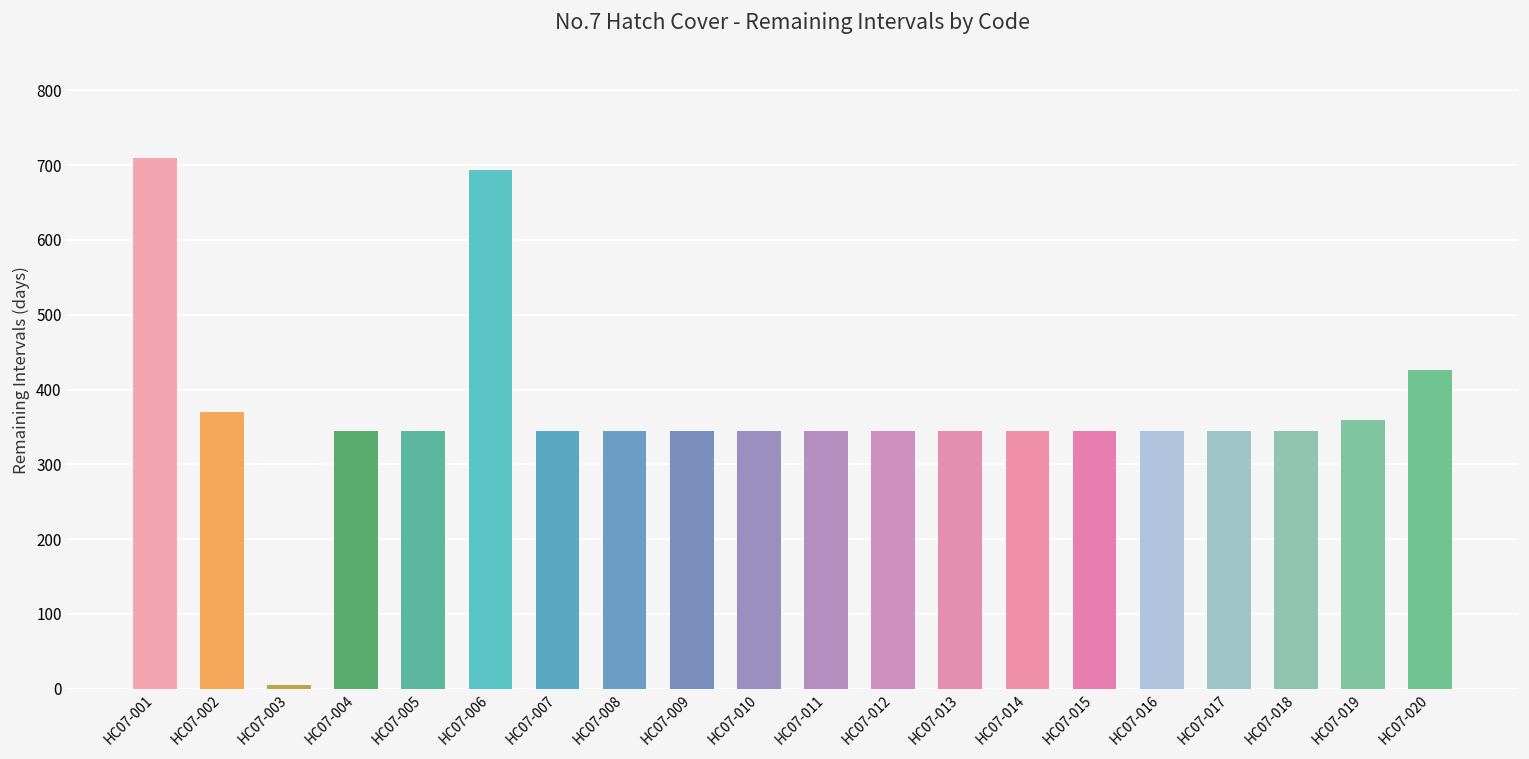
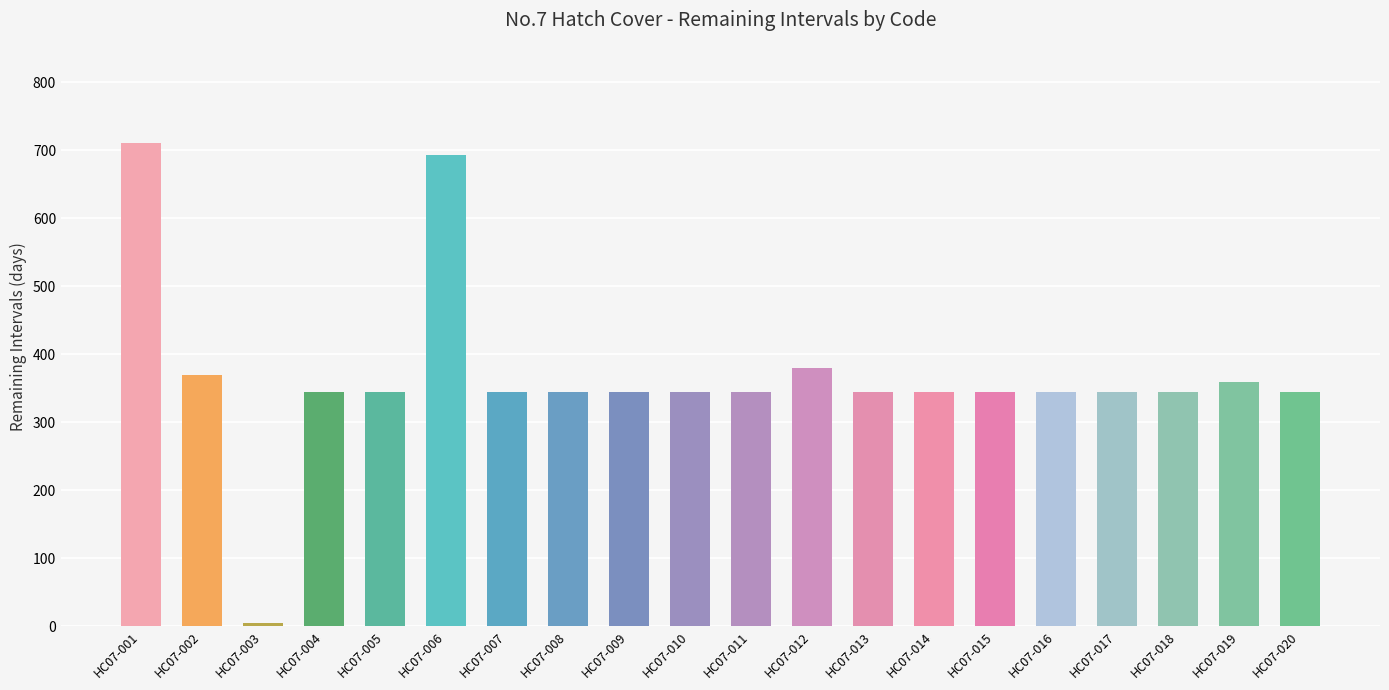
  {
    "HC07-001": 710,
    "HC07-002": 370,
    "HC07-003": 10,
    "HC07-004": 350,
    "HC07-005": 350,
    "HC07-006": 690,
    "HC07-007": 350,
    "HC07-008": 350,
    "HC07-009": 350,
    "HC07-010": 350,
    "HC07-011": 350,
-   "HC07-012": 350,
+   "HC07-012": 380,
    "HC07-013": 350,
    "HC07-014": 350,
    "HC07-015": 350,
    "HC07-016": 350,
    "HC07-017": 350,
    "HC07-018": 350,
    "HC07-019": 360,
-   "HC07-020": 430
+   "HC07-020": 350
  }
